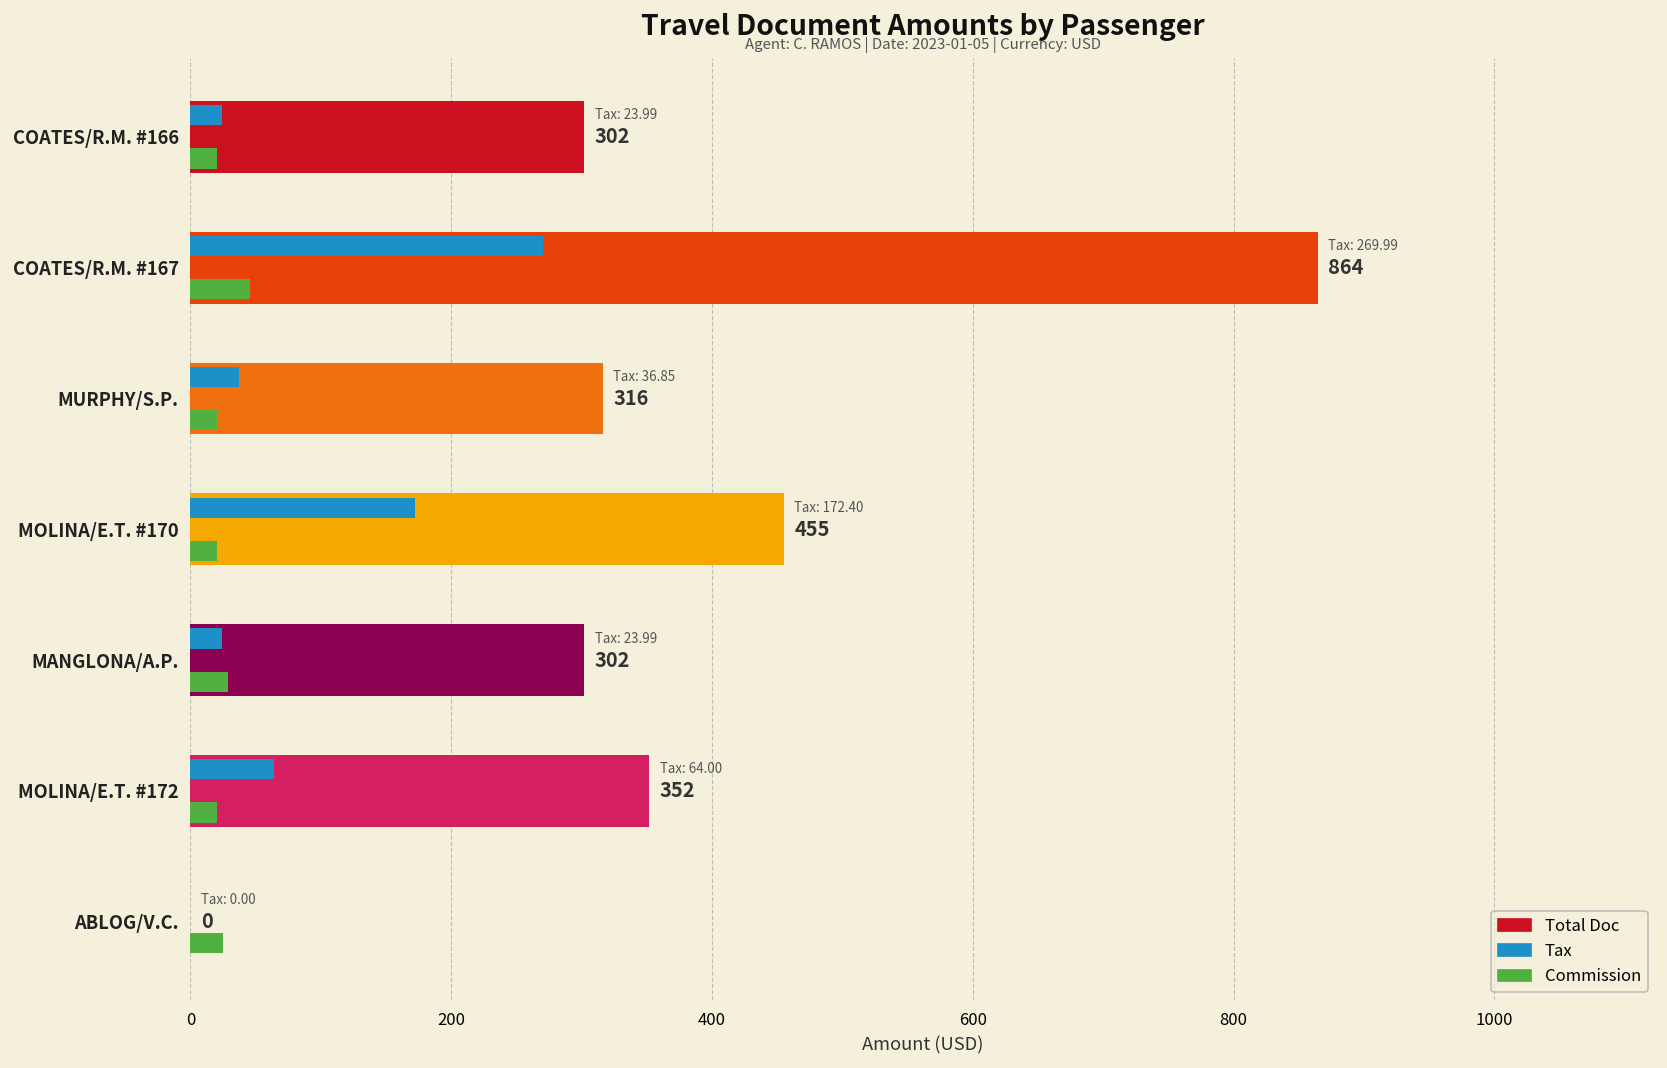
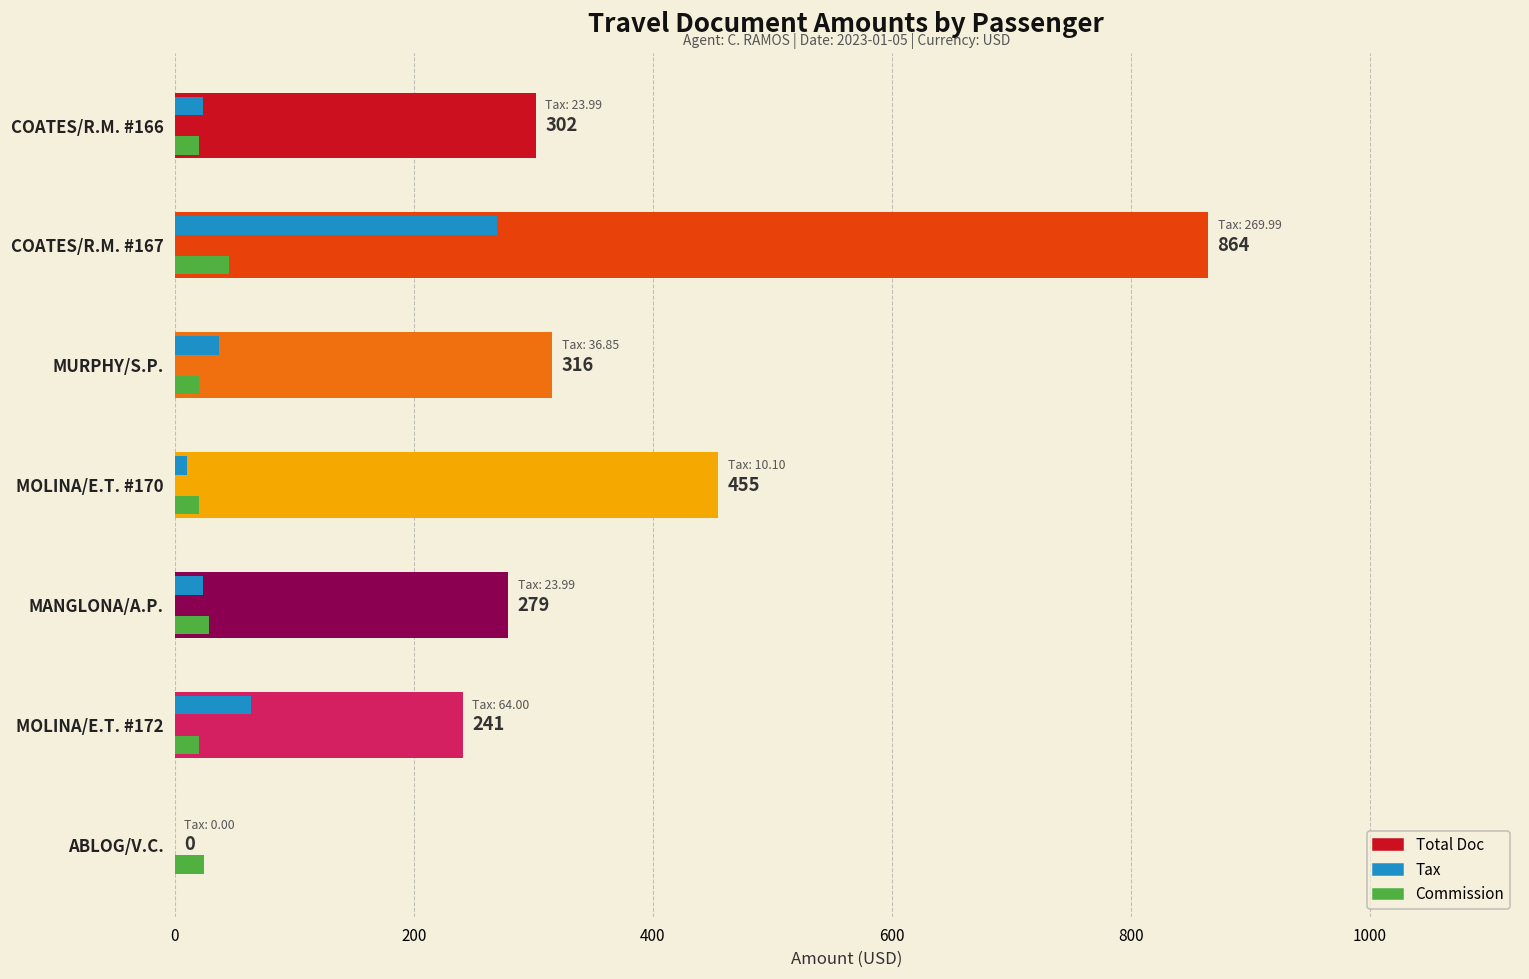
  {
    "Total Doc": {
      "COATES/R.M. #166": 302,
      "COATES/R.M. #167": 864,
      "MURPHY/S.P.": 316,
      "MOLINA/E.T. #170": 455,
-     "MANGLONA/A.P.": 302,
-     "MOLINA/E.T. #172": 352,
+     "MANGLONA/A.P.": 279,
+     "MOLINA/E.T. #172": 241,
      "ABLOG/V.C.": 0
    },
    "Tax": {
-     "MOLINA/E.T. #170": 172.40,
+     "MOLINA/E.T. #170": 10.10,
      "ABLOG/V.C.": 0.00
    },
    "Commission": {
      "ABLOG/V.C.": 25
    }
  }
